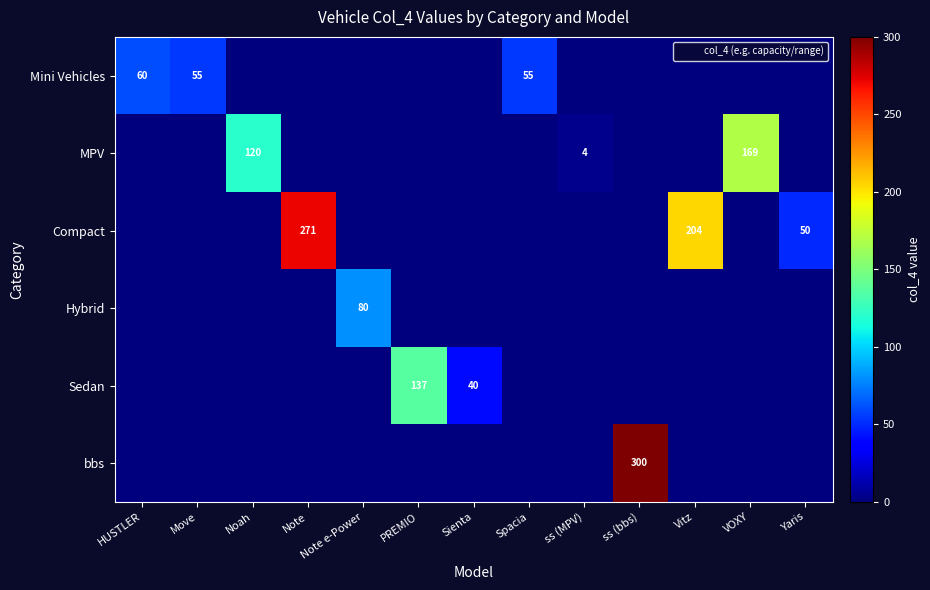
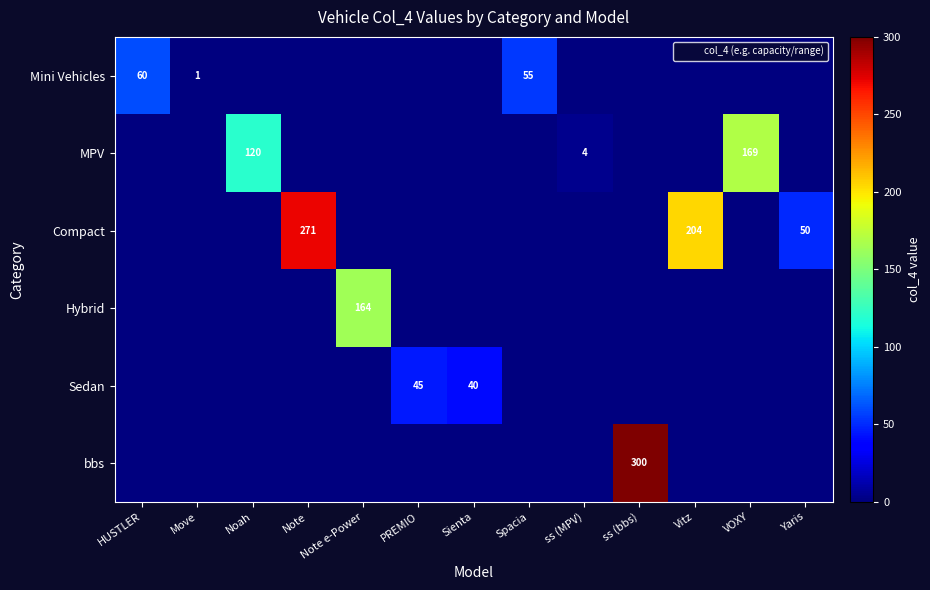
  {
    "Mini Vehicles": {
      "HUSTLER": 60,
-     "Move": 55,
+     "Move": 1,
      "Spacia": 55
    },
    "MPV": {
      "Noah": 120,
      "ss (MPV)": 4,
      "VOXY": 169
    },
    "Compact": {
      "Note": 271,
      "Vitz": 204,
      "Yaris": 50
    },
    "Hybrid": {
-     "Note e-Power": 80
+     "Note e-Power": 164
    },
    "Sedan": {
-     "PREMIO": 137,
+     "PREMIO": 45,
      "Sienta": 40
    },
    "bbs": {
      "ss (bbs)": 300
    }
  }
